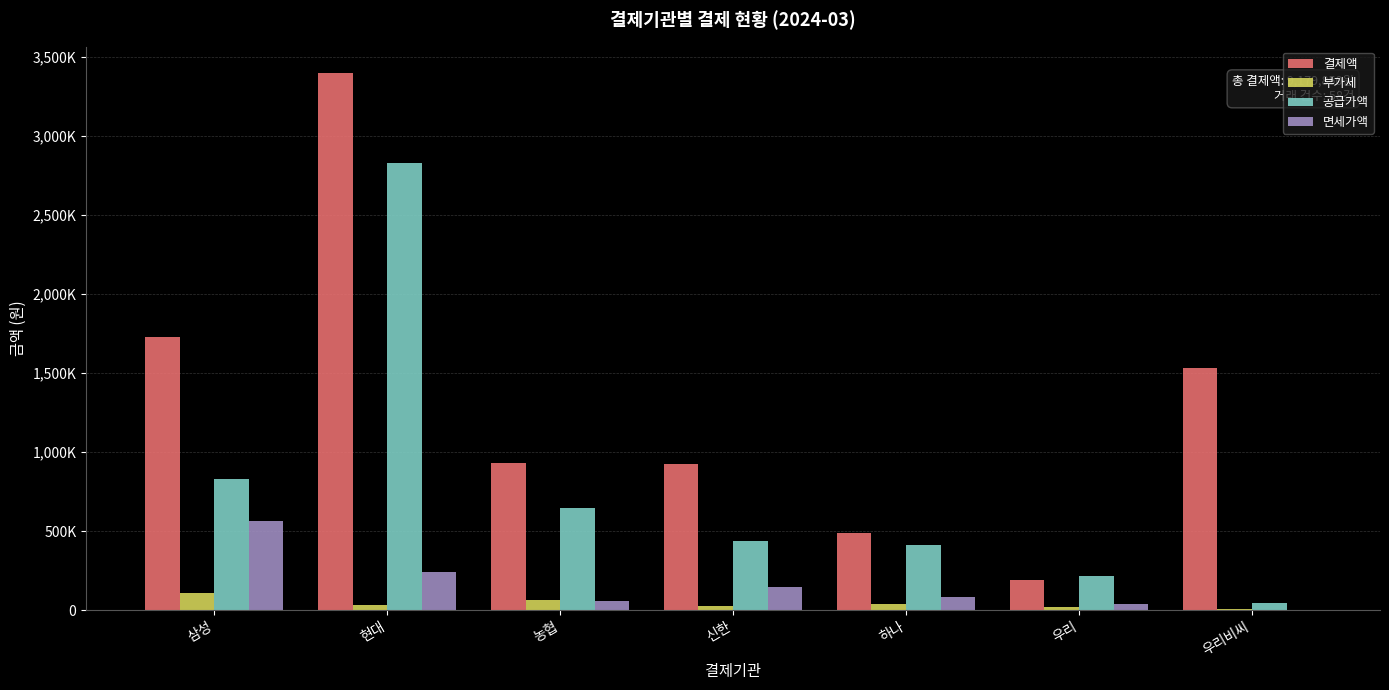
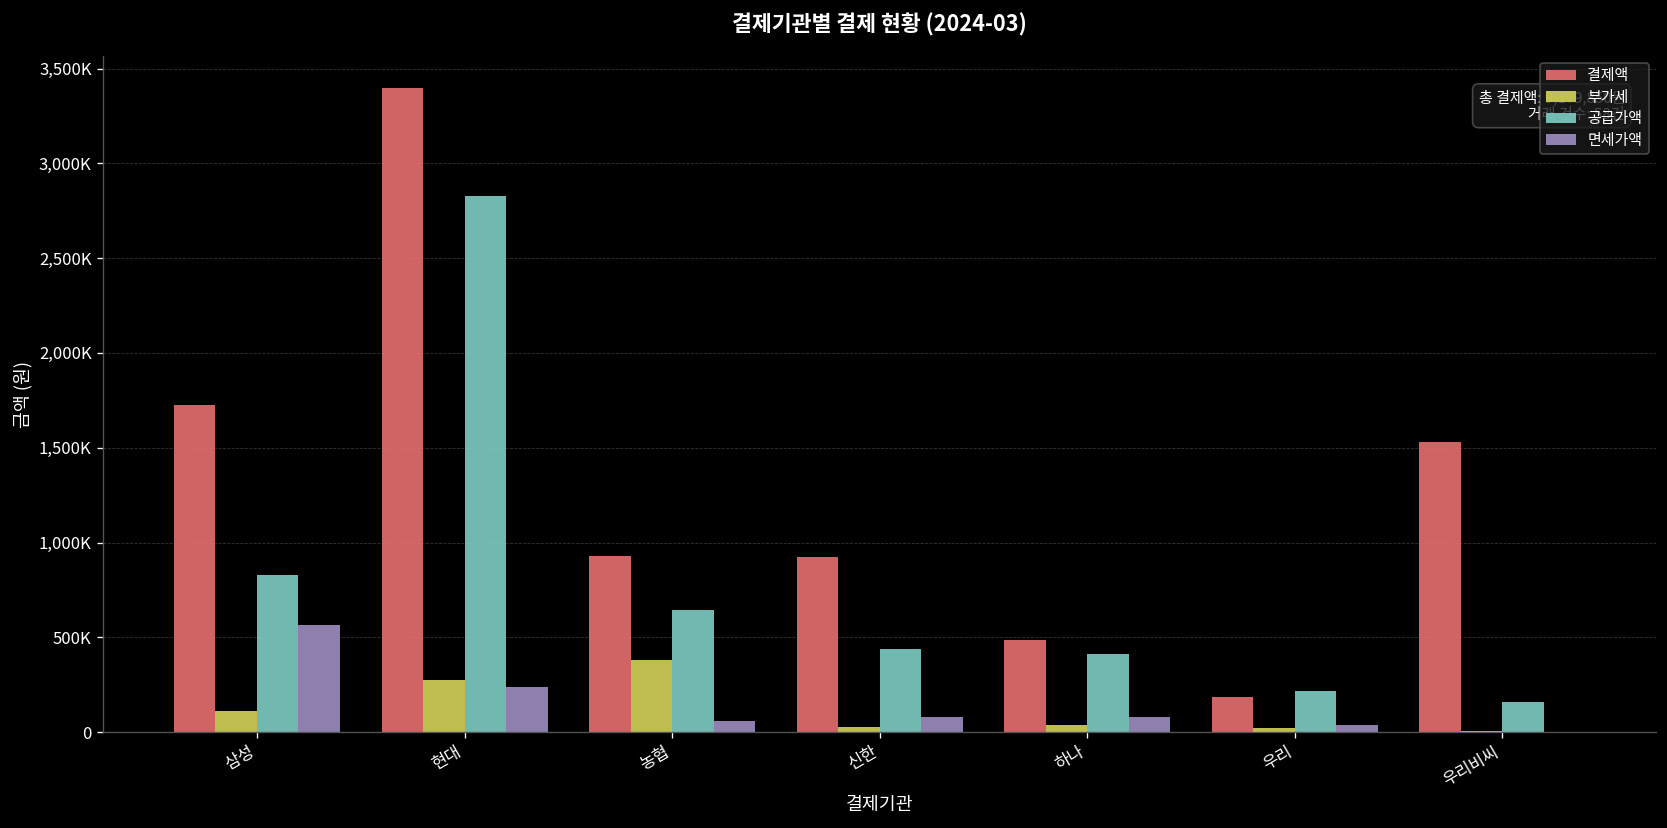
  {
    "결제액": {
      "삼성": "1,730,000",
      "현대": "3,400,000",
      "농협": "930,000",
      "신한": "920,000",
      "하나": "490,000",
      "우리": "190,000",
      "우리비씨": "1,530,000"
    },
    "부가세": {
      "삼성": "110,000",
-     "현대": "30,000",
-     "농협": "70,000",
+     "현대": "270,000",
+     "농협": "380,000",
      "신한": "30,000",
      "하나": "40,000",
      "우리": "20,000"
    },
    "공급가액": {
      "삼성": "830,000",
      "현대": "2,830,000",
      "농협": "650,000",
      "신한": "440,000",
      "하나": "410,000",
      "우리": "220,000",
-     "우리비씨": "50,000"
+     "우리비씨": "160,000"
    },
    "면세가액": {
      "삼성": "570,000",
      "현대": "240,000",
      "농협": "60,000",
-     "신한": "150,000",
+     "신한": "80,000",
      "하나": "80,000",
      "우리": "40,000",
      "우리비씨": "0"
    }
  }
